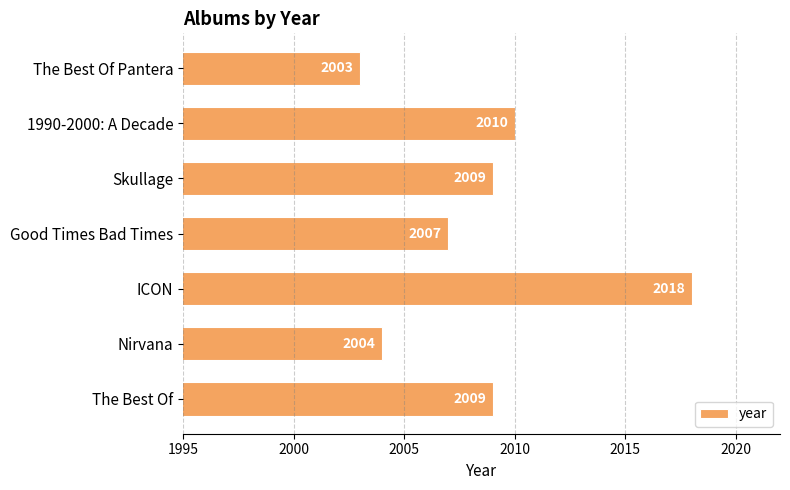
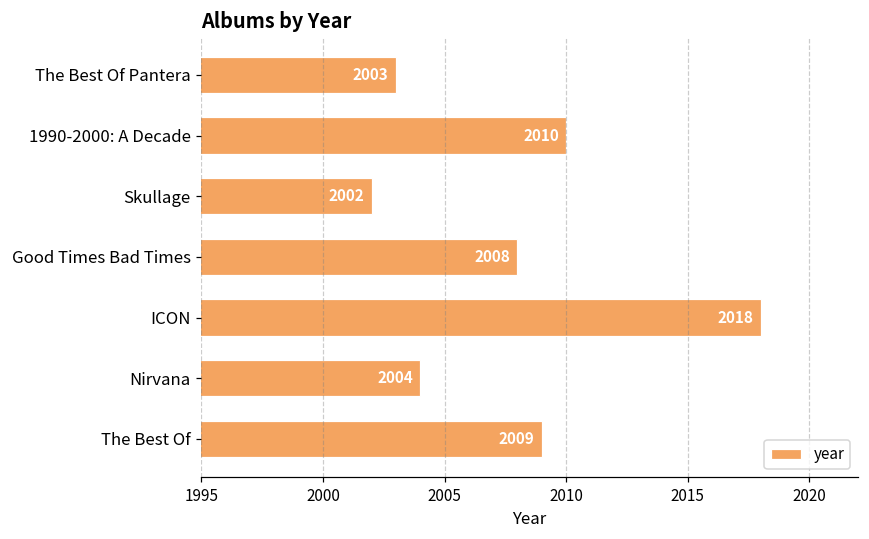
  {
    "The Best Of Pantera": 2003,
    "1990-2000: A Decade": 2010,
-   "Skullage": 2009,
-   "Good Times Bad Times": 2007,
+   "Skullage": 2002,
+   "Good Times Bad Times": 2008,
    "ICON": 2018,
    "Nirvana": 2004,
    "The Best Of": 2009
  }
